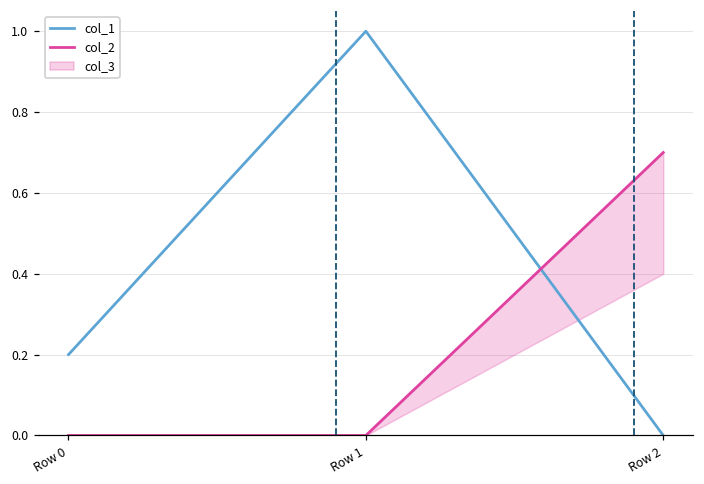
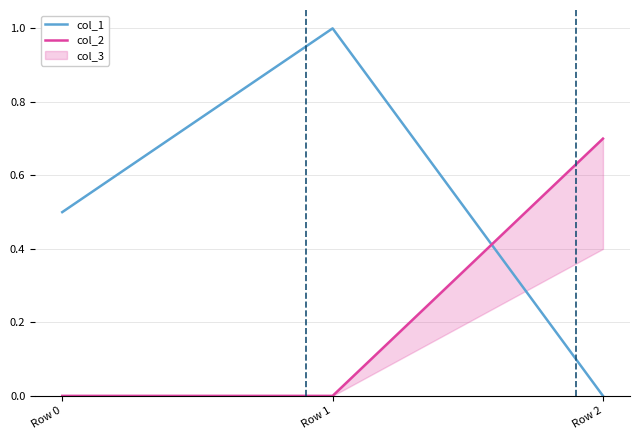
  {
    "col_1": {
-     "Row 0": 0.2,
+     "Row 0": 0.5,
      "Row 1": 1.0,
      "Row 2": 0.0
    },
    "col_3": {
      "Row 0": 0.0,
      "Row 1": 0.0,
      "Row 2": 0.7
    }
  }
